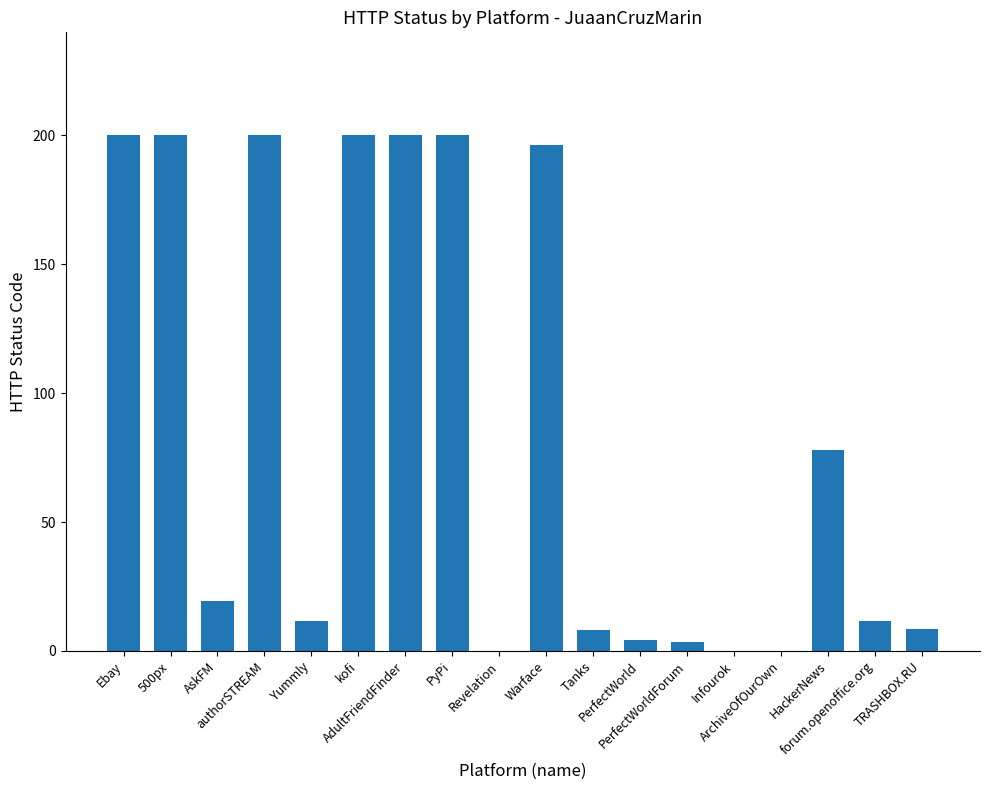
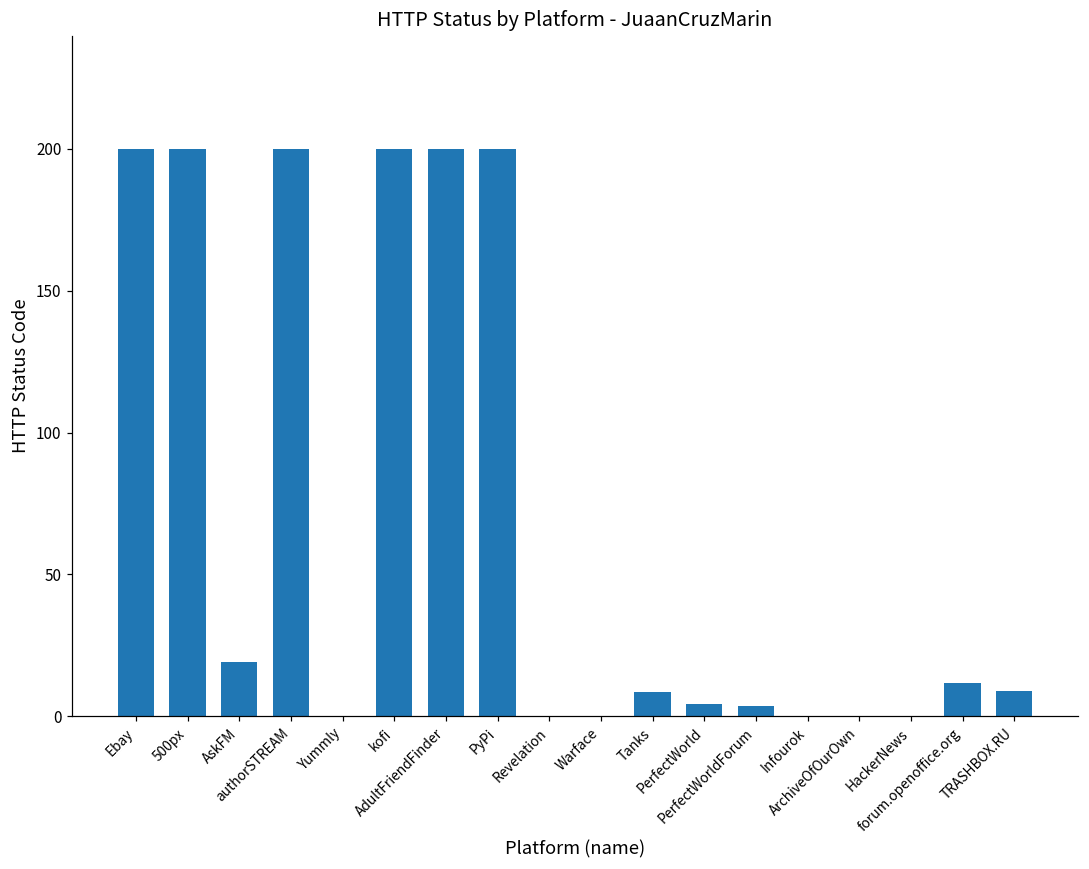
  {
    "Ebay": 200,
    "500px": 200,
    "AskFM": 19,
    "authorSTREAM": 200,
-   "Yummly": 12,
+   "Yummly": 0,
    "kofi": 200,
    "AdultFriendFinder": 200,
    "PyPi": 200,
    "Revelation": 0,
-   "Warface": 196,
+   "Warface": 0,
    "Tanks": 8,
    "PerfectWorld": 4,
    "PerfectWorldForum": 4,
    "Infourok": 0,
    "ArchiveOfOurOwn": 0,
-   "HackerNews": 78,
+   "HackerNews": 0,
    "forum.openoffice.org": 12,
    "TRASHBOX.RU": 9
  }
